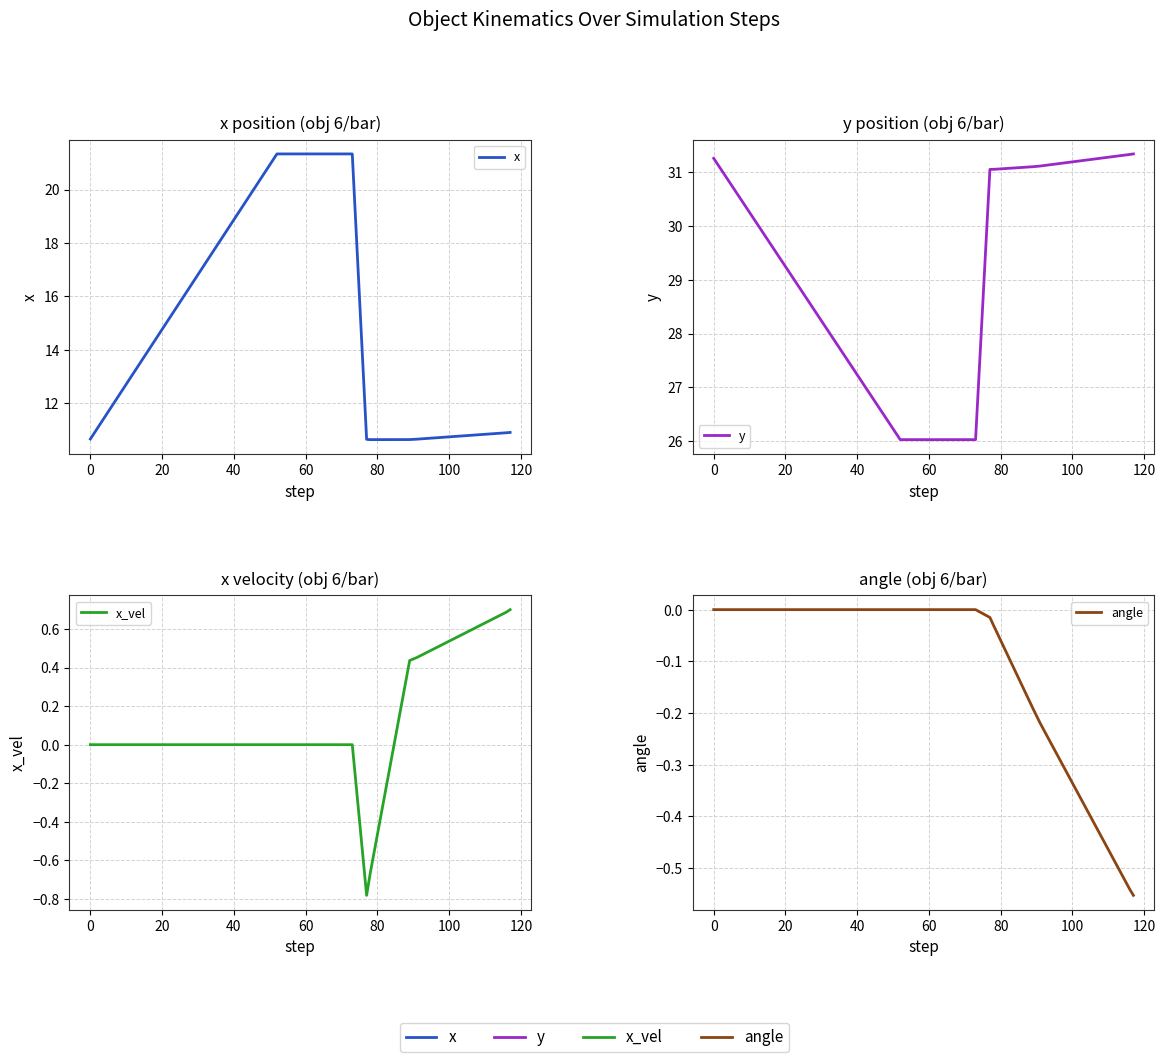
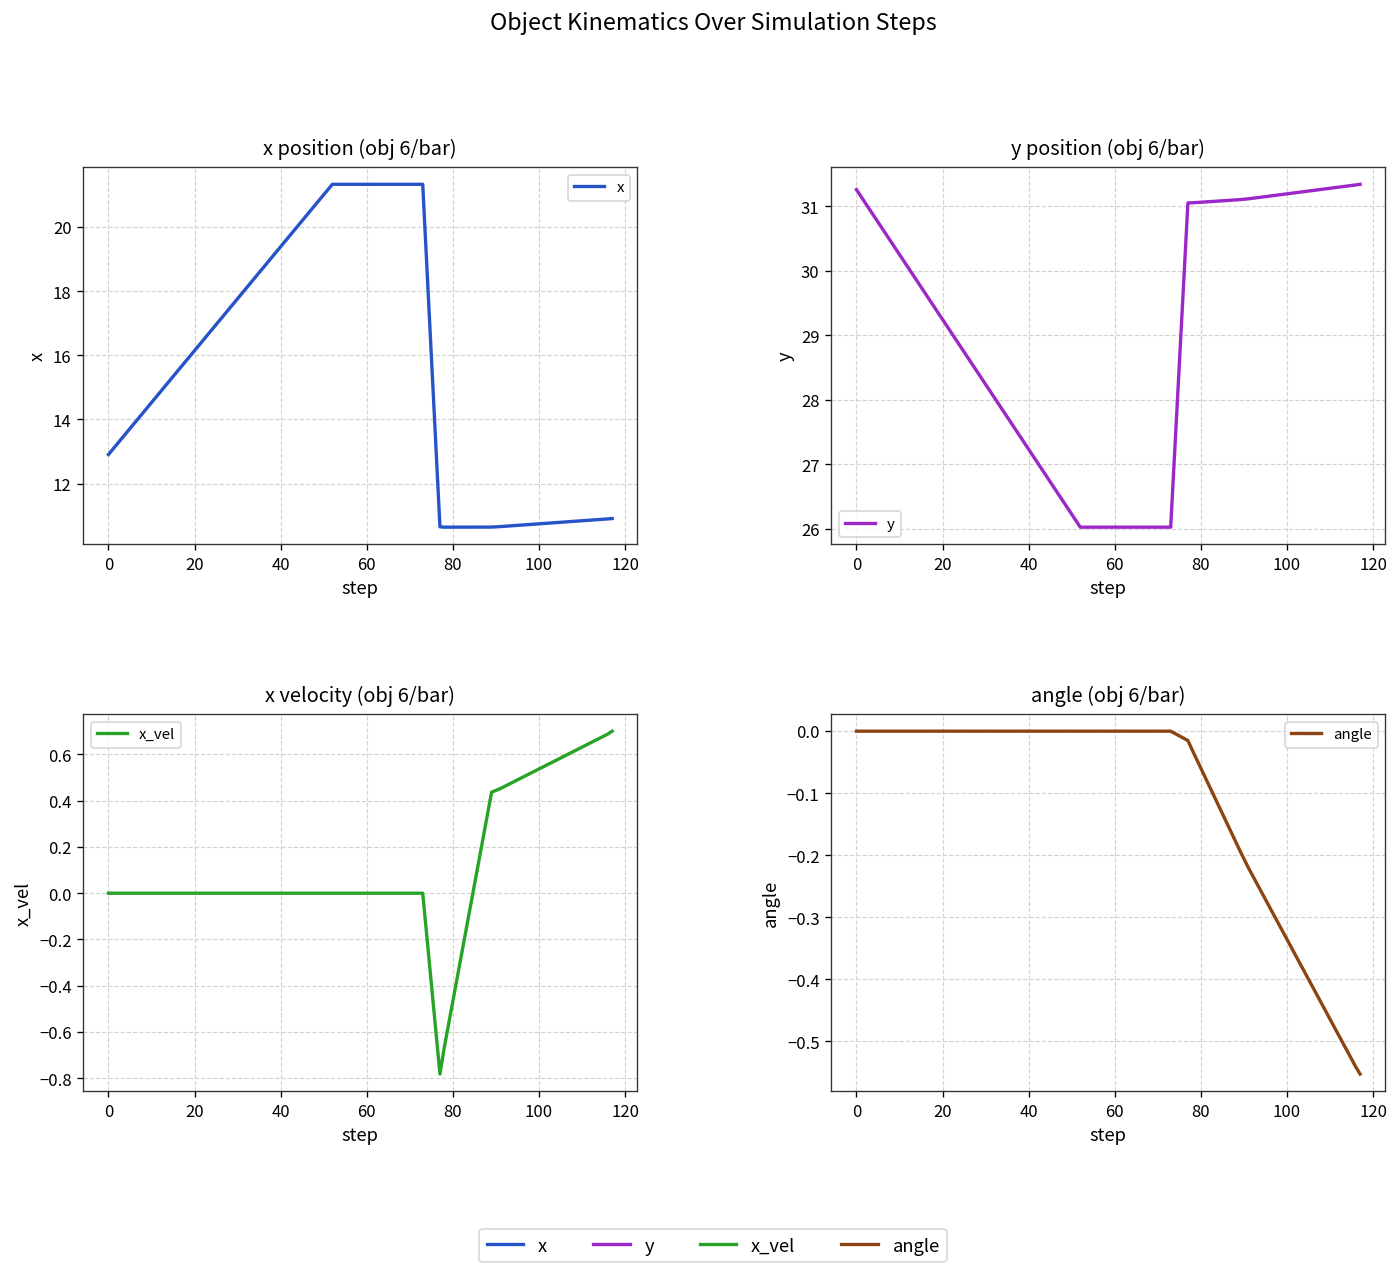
  {
    "x position (obj 6/bar)": {
-     "0": 10.7
+     "0": 12.9
    },
    "y position (obj 6/bar)": {
      "0": 31.3
    },
    "x velocity (obj 6/bar)": {
      "0": 0.00
    },
    "angle (obj 6/bar)": {
      "0": 0.00
    }
  }
